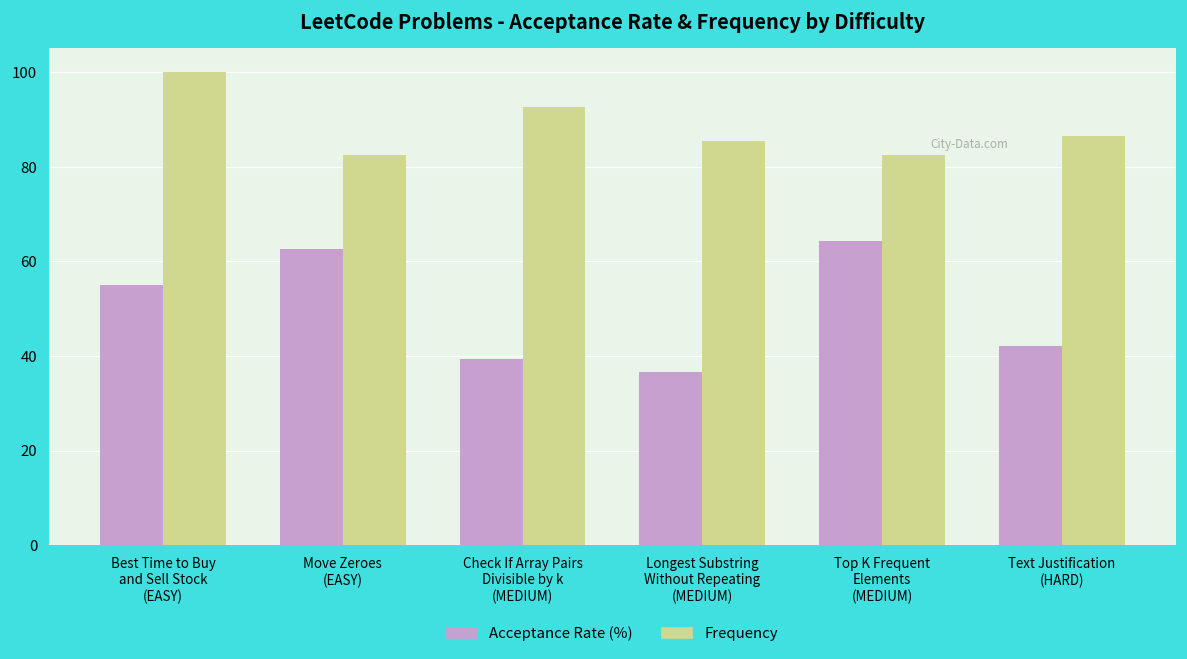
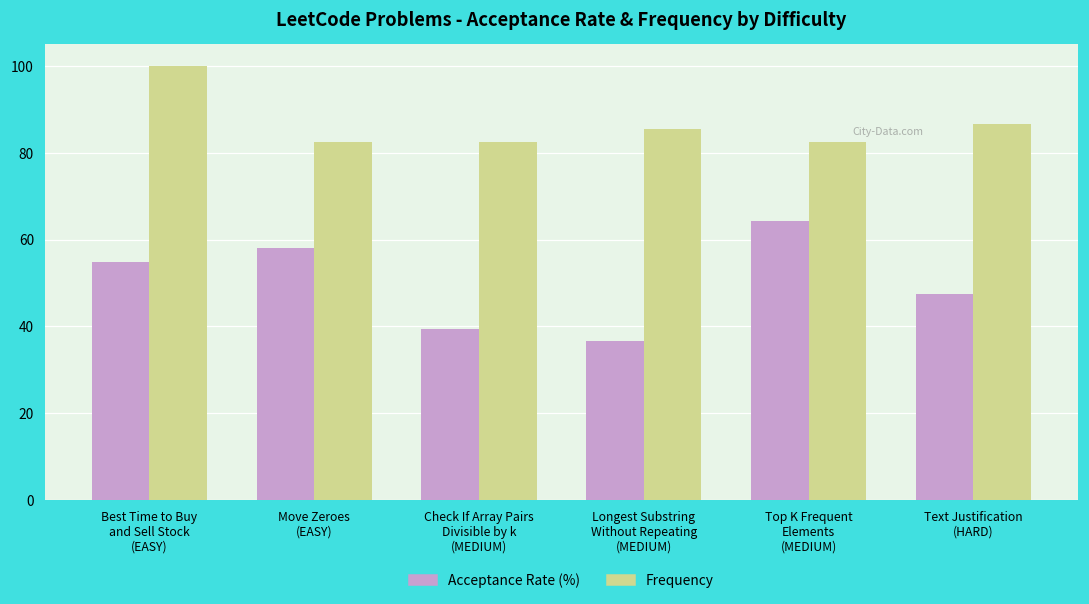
  {
    "Acceptance Rate (%)": {
      "Best Time to Buy and Sell Stock (EASY)": 55,
-     "Move Zeroes (EASY)": 63,
+     "Move Zeroes (EASY)": 58,
      "Check If Array Pairs Divisible by k (MEDIUM)": 39,
      "Longest Substring Without Repeating (MEDIUM)": 37,
      "Top K Frequent Elements (MEDIUM)": 64,
-     "Text Justification (HARD)": 42
+     "Text Justification (HARD)": 47
    },
    "Frequency": {
      "Best Time to Buy and Sell Stock (EASY)": 100,
      "Move Zeroes (EASY)": 82,
-     "Check If Array Pairs Divisible by k (MEDIUM)": 93,
+     "Check If Array Pairs Divisible by k (MEDIUM)": 83,
      "Longest Substring Without Repeating (MEDIUM)": 85,
      "Top K Frequent Elements (MEDIUM)": 82,
      "Text Justification (HARD)": 87
    }
  }
